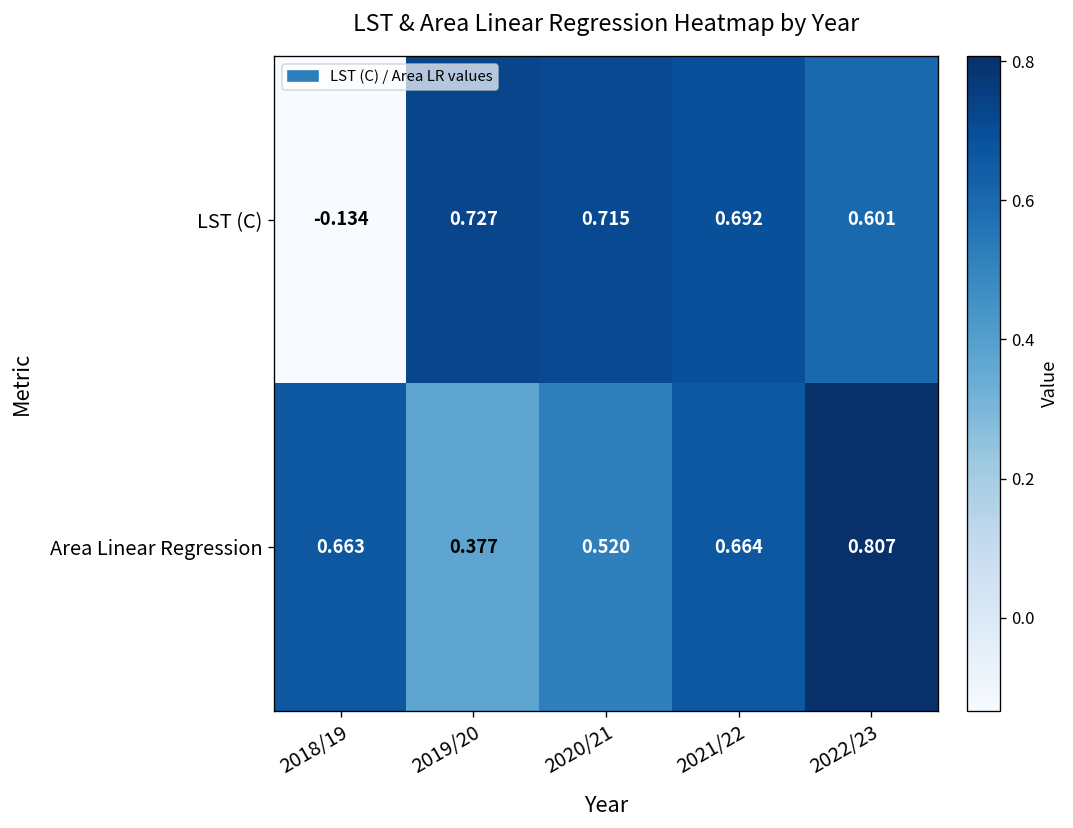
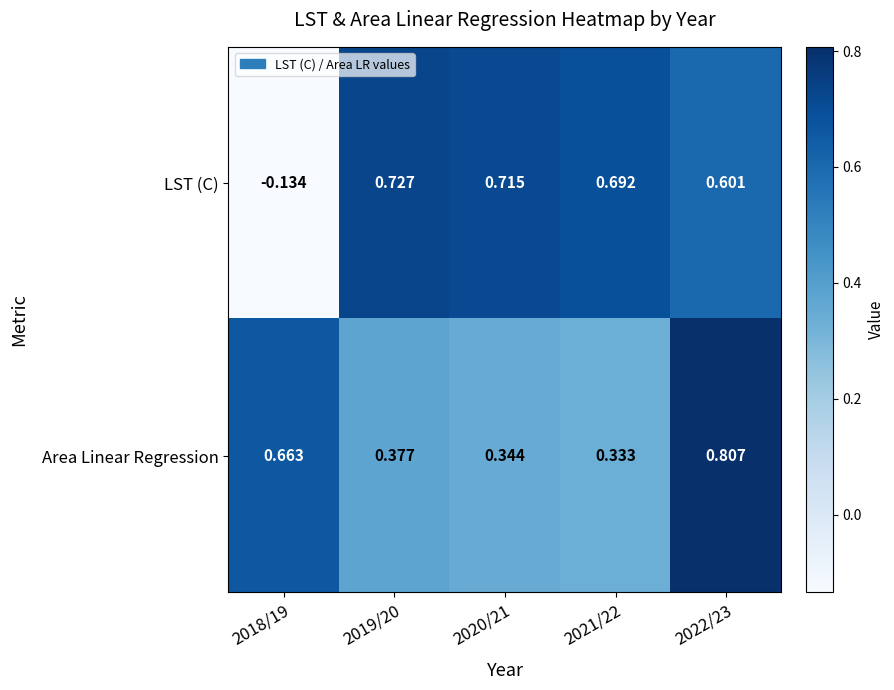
  {
    "LST (C)": {
      "2018/19": -0.134,
      "2019/20": 0.727,
      "2020/21": 0.715,
      "2021/22": 0.692,
      "2022/23": 0.601
    },
    "Area Linear Regression": {
      "2018/19": 0.663,
      "2019/20": 0.377,
-     "2020/21": 0.520,
-     "2021/22": 0.664,
+     "2020/21": 0.344,
+     "2021/22": 0.333,
      "2022/23": 0.807
    }
  }
